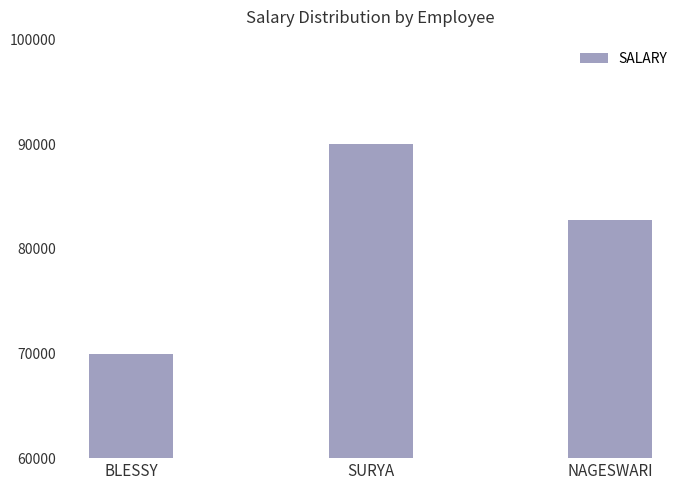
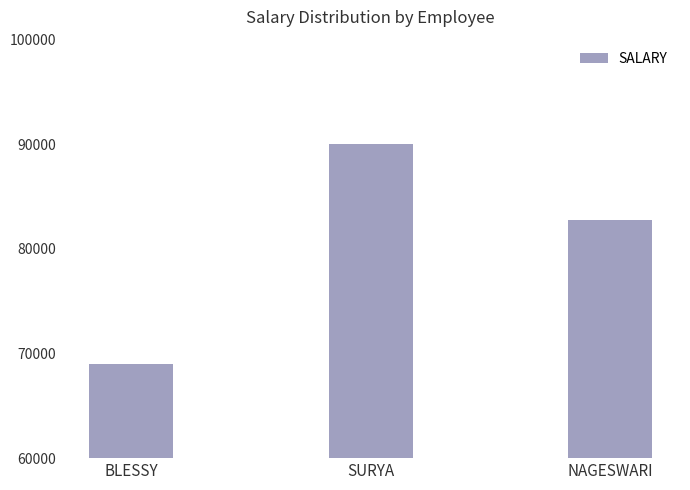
  {
-   "BLESSY": 70000,
+   "BLESSY": 69000,
    "SURYA": 90000,
    "NAGESWARI": 82700
  }
